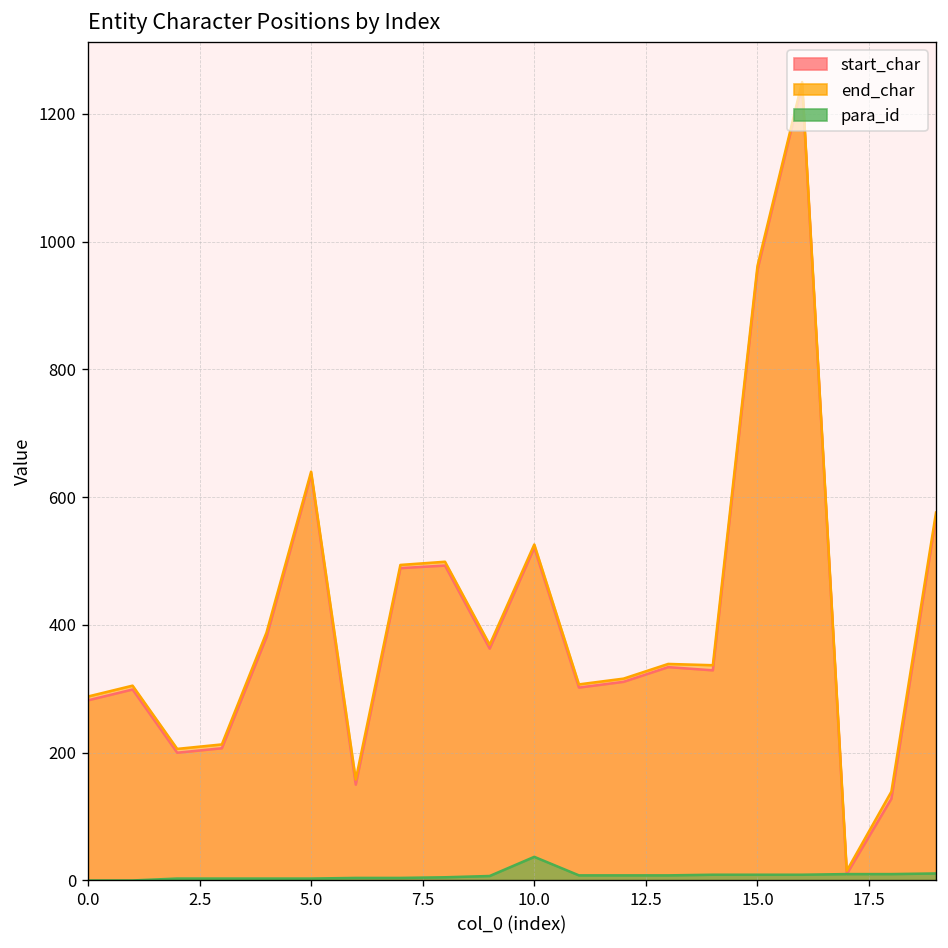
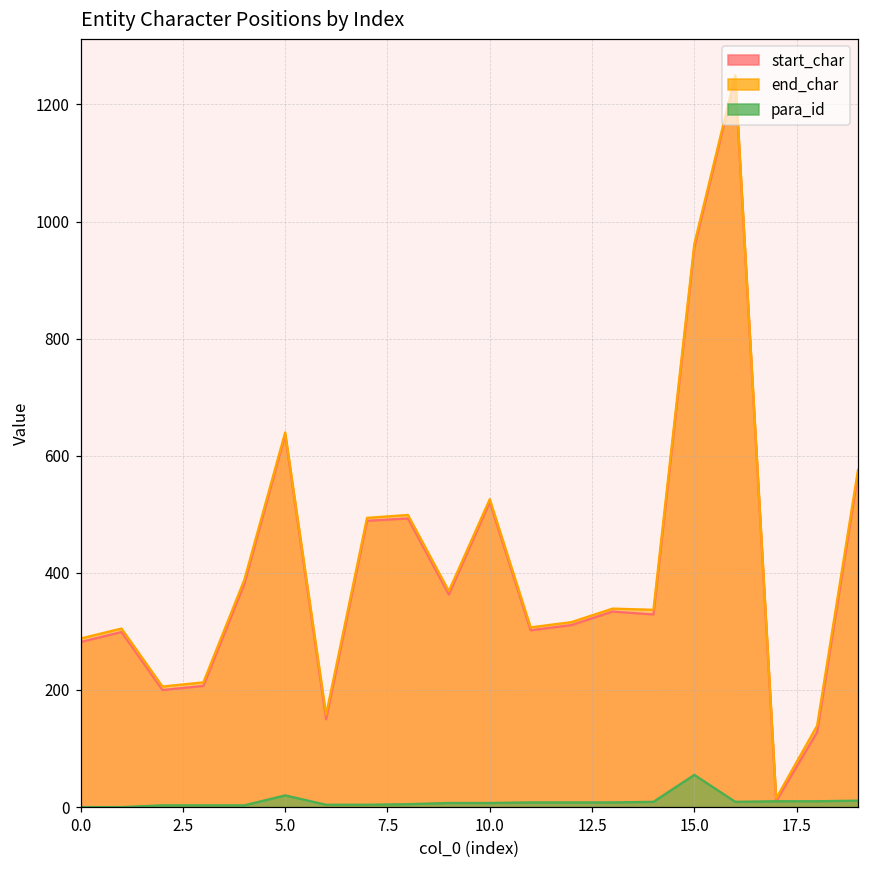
  {
    "start_char": {
      "0.0": 280,
      "10.0": 520,
      "15.0": 960
    },
    "end_char": {
      "0.0": 290,
      "10.0": 530,
      "15.0": 960
    },
    "para_id": {
      "0.0": 0,
-     "5.0": 0,
-     "10.0": 40,
-     "15.0": 10
+     "5.0": 20,
+     "10.0": 10,
+     "15.0": 60
    }
  }
